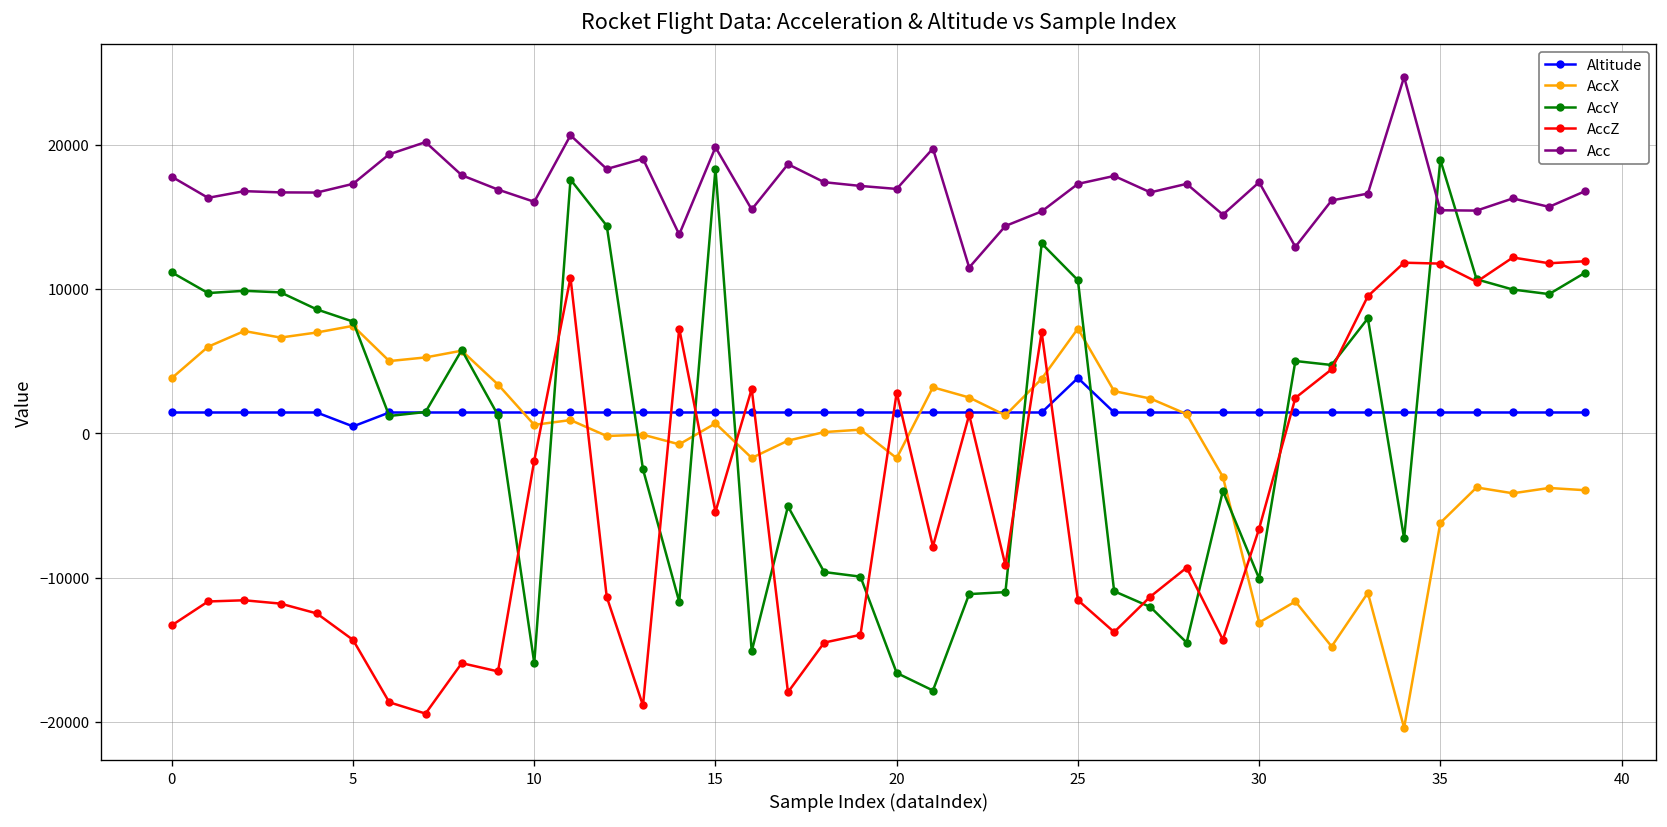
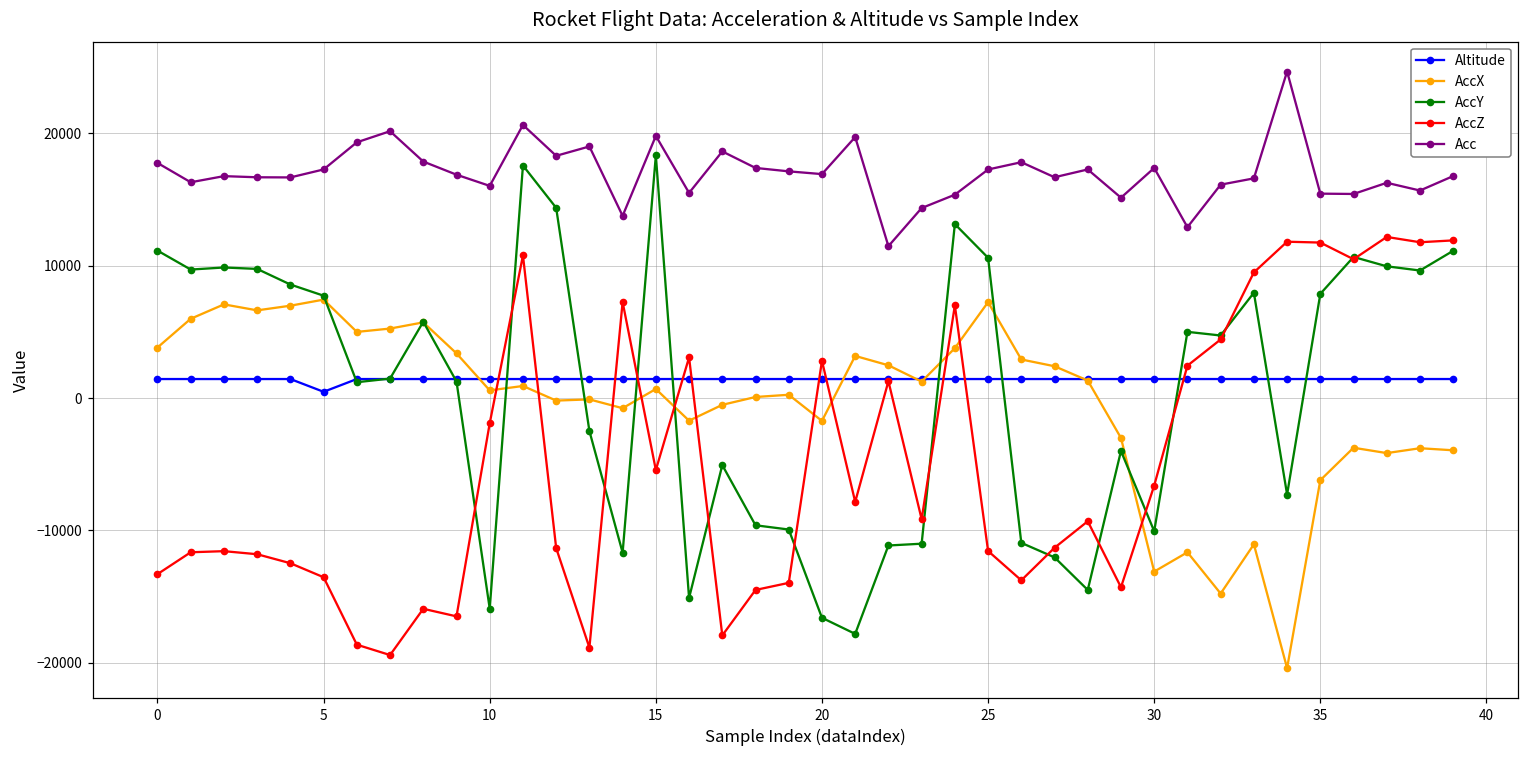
  {
    "Altitude": {
      "0": 1400,
      "5": 500,
      "10": 1400,
      "15": 1400,
      "20": 1400,
-     "25": 3800,
+     "25": 1400,
      "30": 1400,
      "35": 1400
    },
    "AccX": {
      "0": 3800,
      "5": 7400,
      "10": 600,
      "15": 700,
      "20": -1700,
      "25": 7300,
      "30": -13100,
      "35": -6200
    },
    "AccY": {
      "0": 11100,
      "5": 7700,
      "10": -15900,
      "15": 18300,
      "20": -16600,
      "25": 10600,
      "30": -10100,
-     "35": 18900
+     "35": 7900
    },
    "AccZ": {
      "0": -13300,
-     "5": -14300,
+     "5": -13500,
      "10": -1900,
      "15": -5400,
      "20": 2800,
      "25": -11600,
      "30": -6600,
      "35": 11800
    },
    "Acc": {
      "0": 17800,
      "5": 17300,
      "10": 16000,
      "15": 19800,
      "20": 16900,
      "25": 17300,
      "30": 17400,
      "35": 15500
    }
  }
